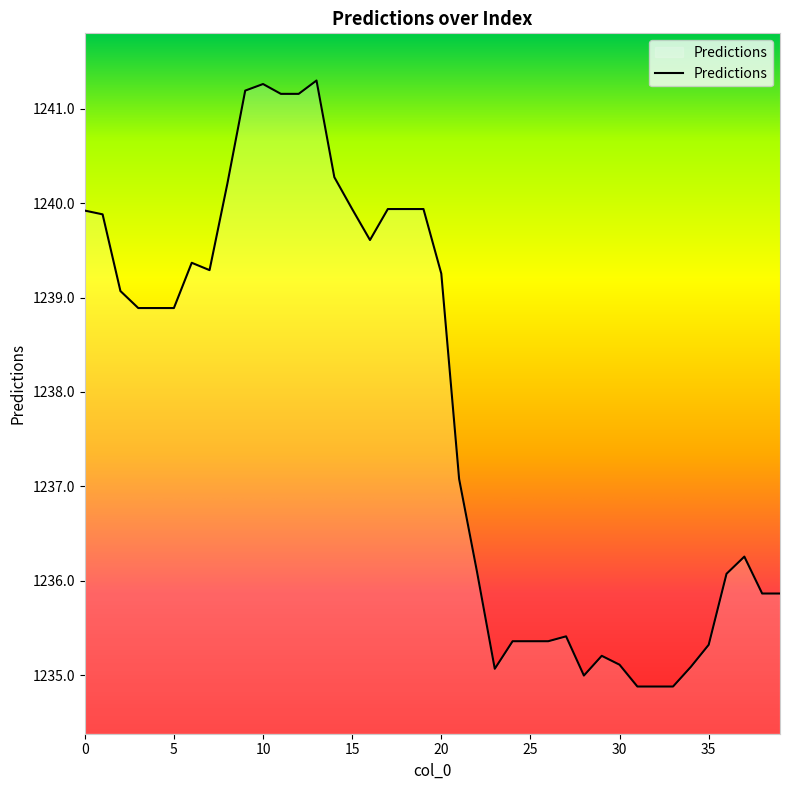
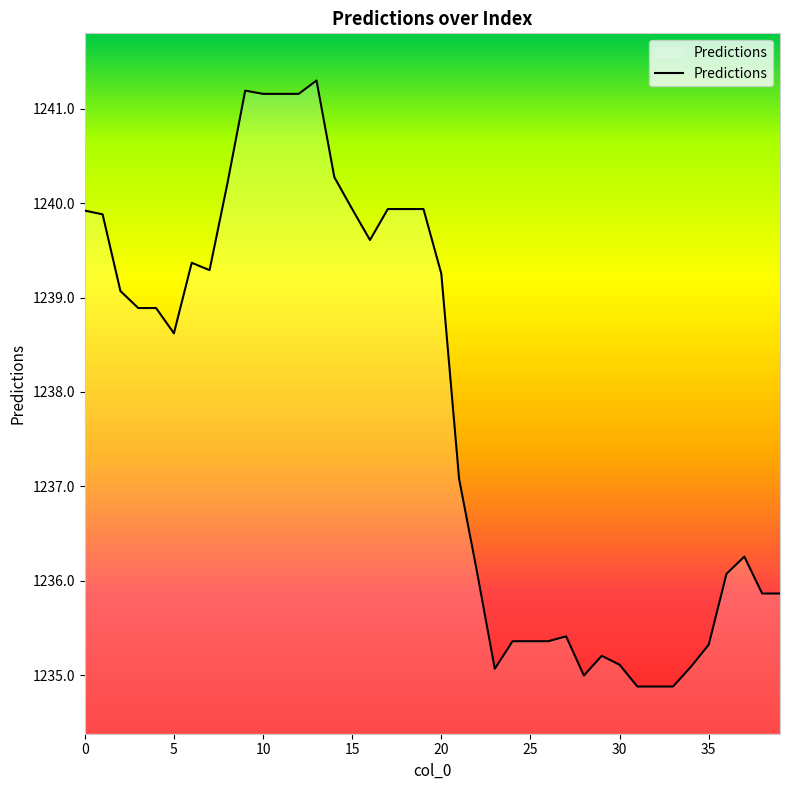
  {
    "0": 1239.9,
-   "5": 1238.9,
-   "10": 1241.3,
+   "5": 1238.6,
+   "10": 1241.2,
    "15": 1239.9,
    "20": 1239.3,
    "25": 1235.4,
    "30": 1235.1,
    "35": 1235.3
  }
